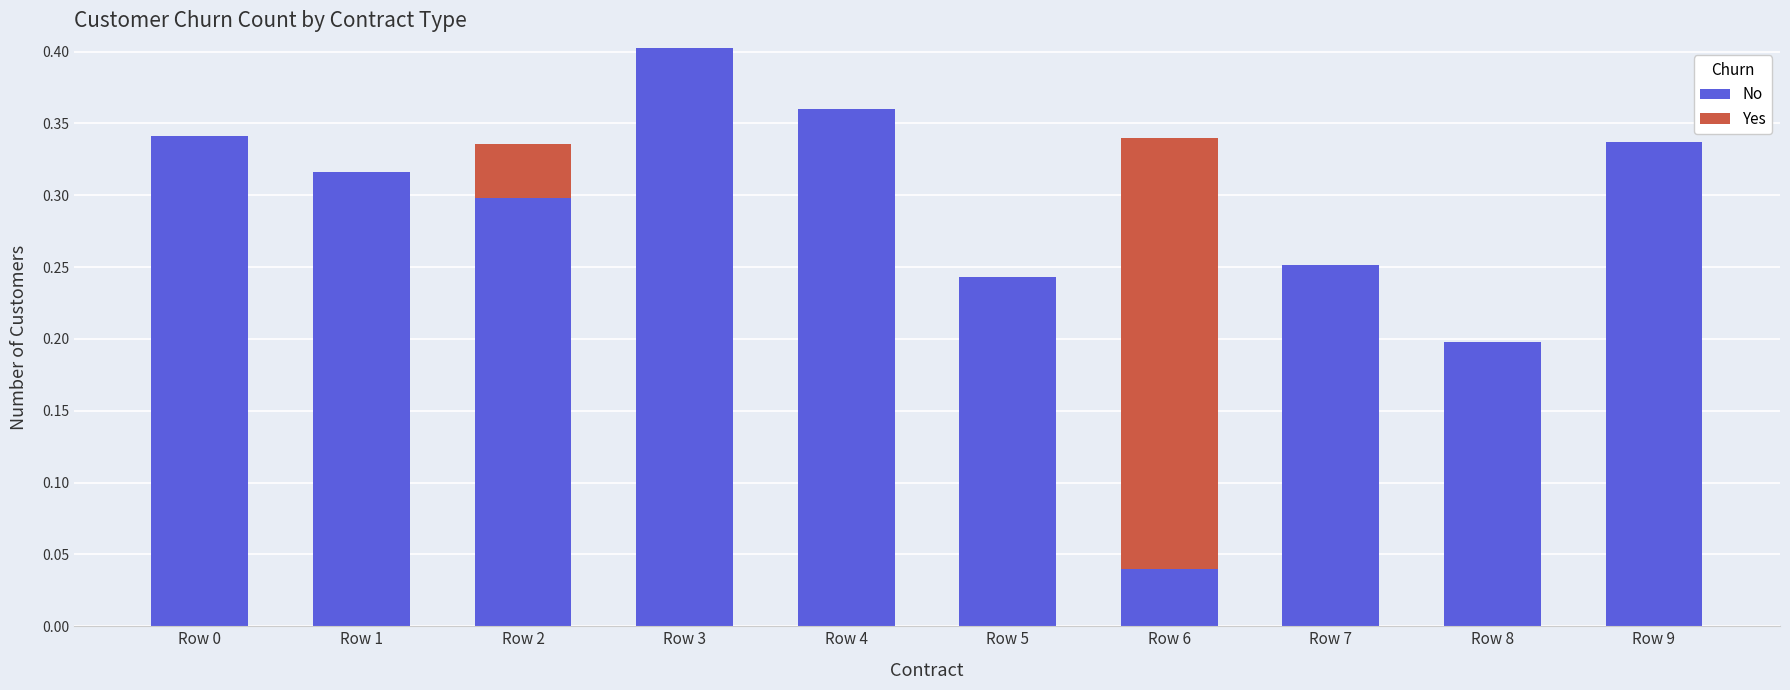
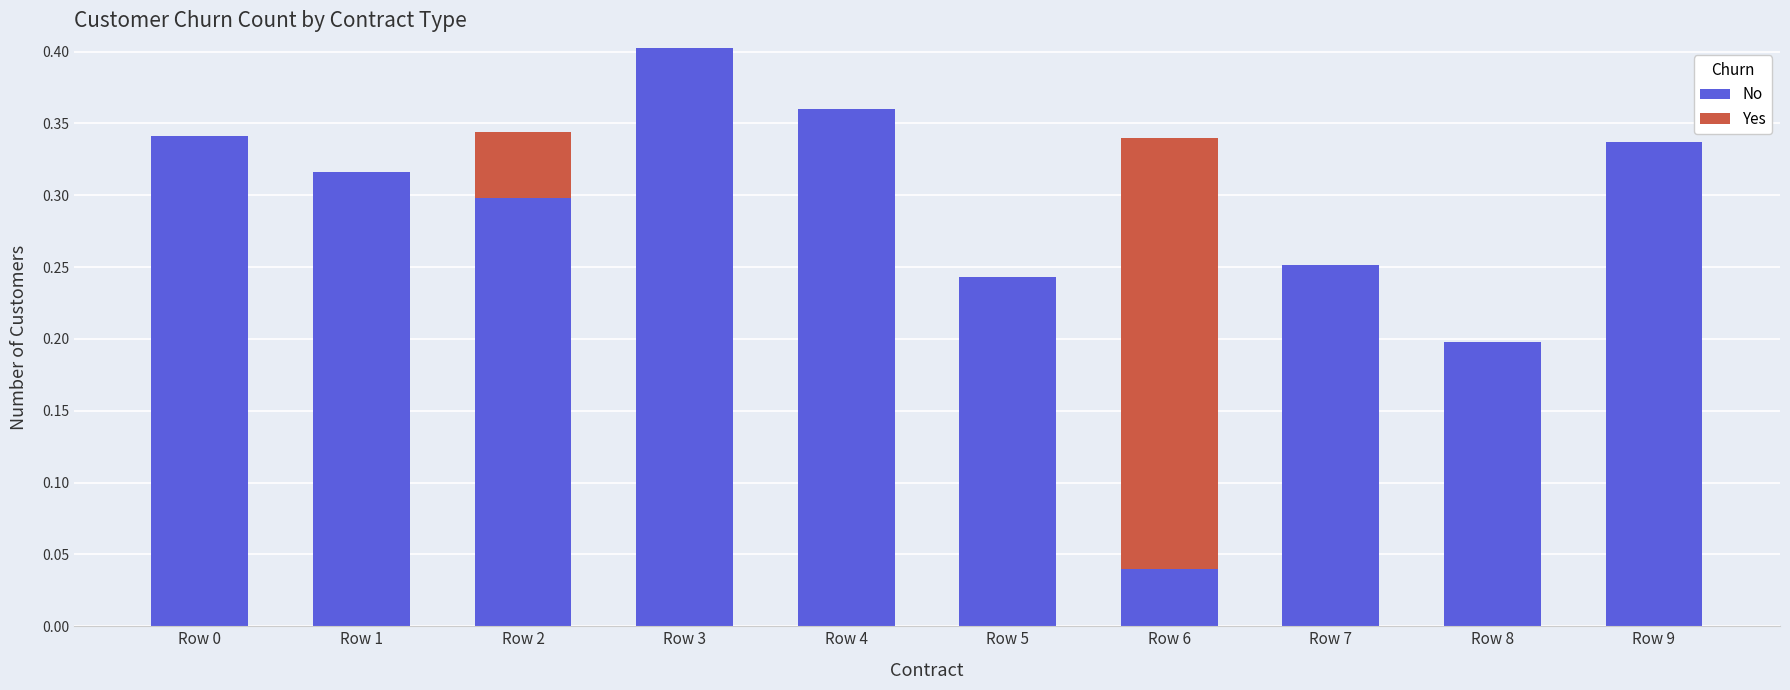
  {
    "No": {
      "Row 0": 0.341,
      "Row 1": 0.316,
      "Row 2": 0.298,
      "Row 3": 0.403,
      "Row 4": 0.360,
      "Row 5": 0.243,
      "Row 6": 0.040,
      "Row 7": 0.252,
      "Row 8": 0.198,
      "Row 9": 0.337
    },
    "Yes": {
      "Row 0": 0.000,
      "Row 1": 0.000,
-     "Row 2": 0.038,
+     "Row 2": 0.046,
      "Row 3": 0.000,
      "Row 4": 0.000,
      "Row 5": 0.000,
      "Row 6": 0.300,
      "Row 7": 0.000,
      "Row 8": 0.000,
      "Row 9": 0.000
    }
  }
